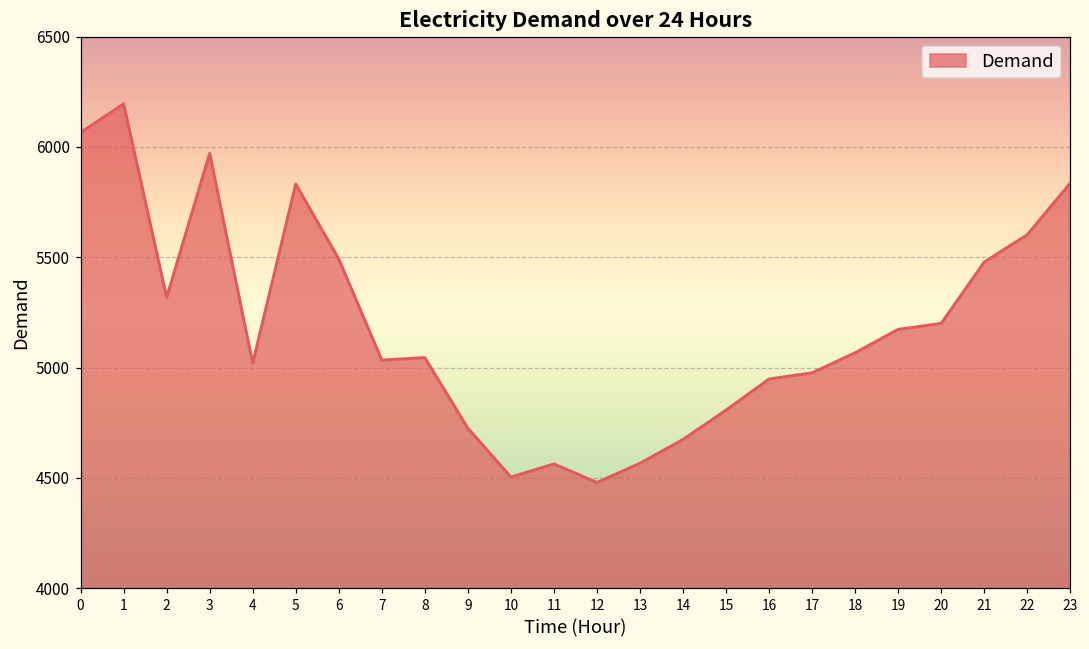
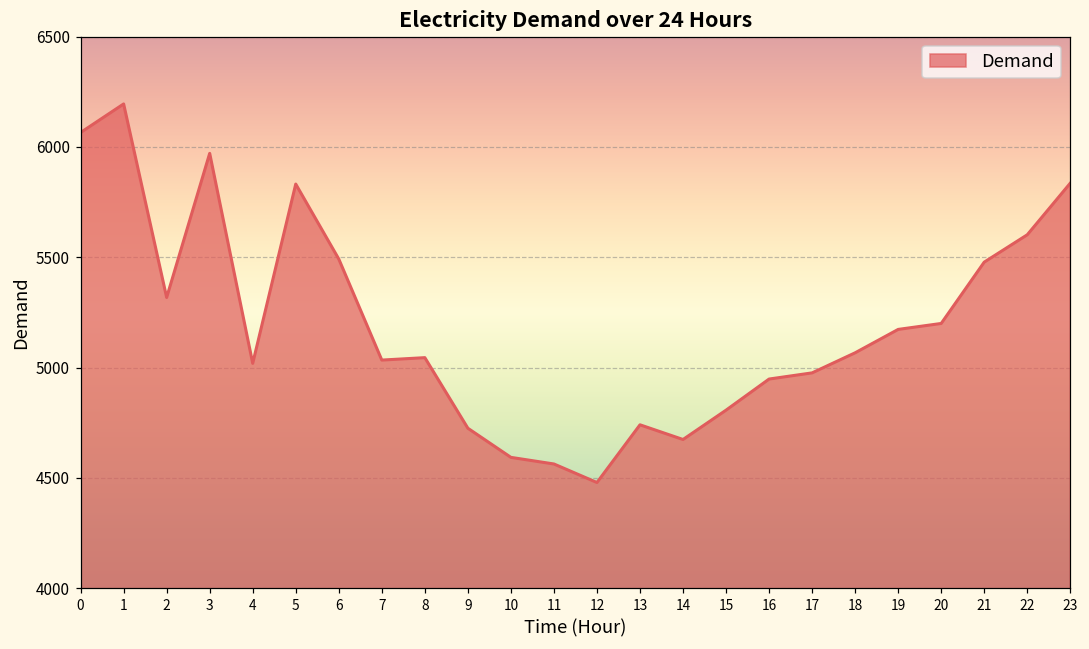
  {
    "0": 6070,
    "1": 6200,
    "2": 5320,
    "3": 5970,
    "4": 5020,
    "5": 5830,
    "6": 5490,
    "7": 5030,
    "8": 5050,
    "9": 4730,
-   "10": 4500,
+   "10": 4590,
    "11": 4560,
    "12": 4480,
-   "13": 4570,
+   "13": 4740,
    "14": 4670,
    "15": 4810,
    "16": 4950,
    "17": 4980,
    "18": 5070,
    "19": 5170,
    "20": 5200,
    "21": 5480,
    "22": 5600,
    "23": 5840
  }
